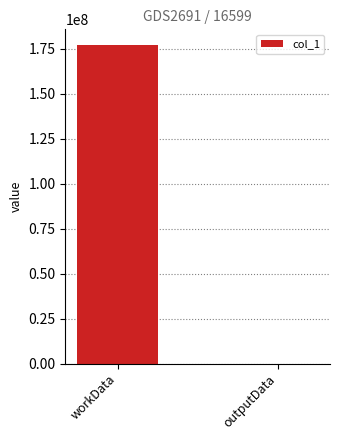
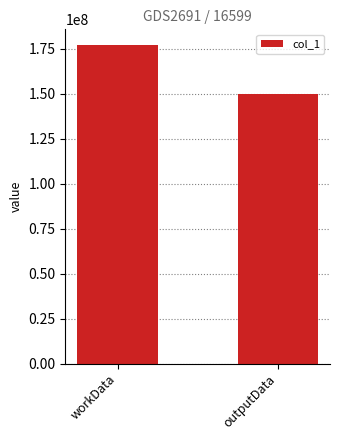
  {
    "workData": 177000000,
-   "outputData": 0
+   "outputData": 150000000
  }
